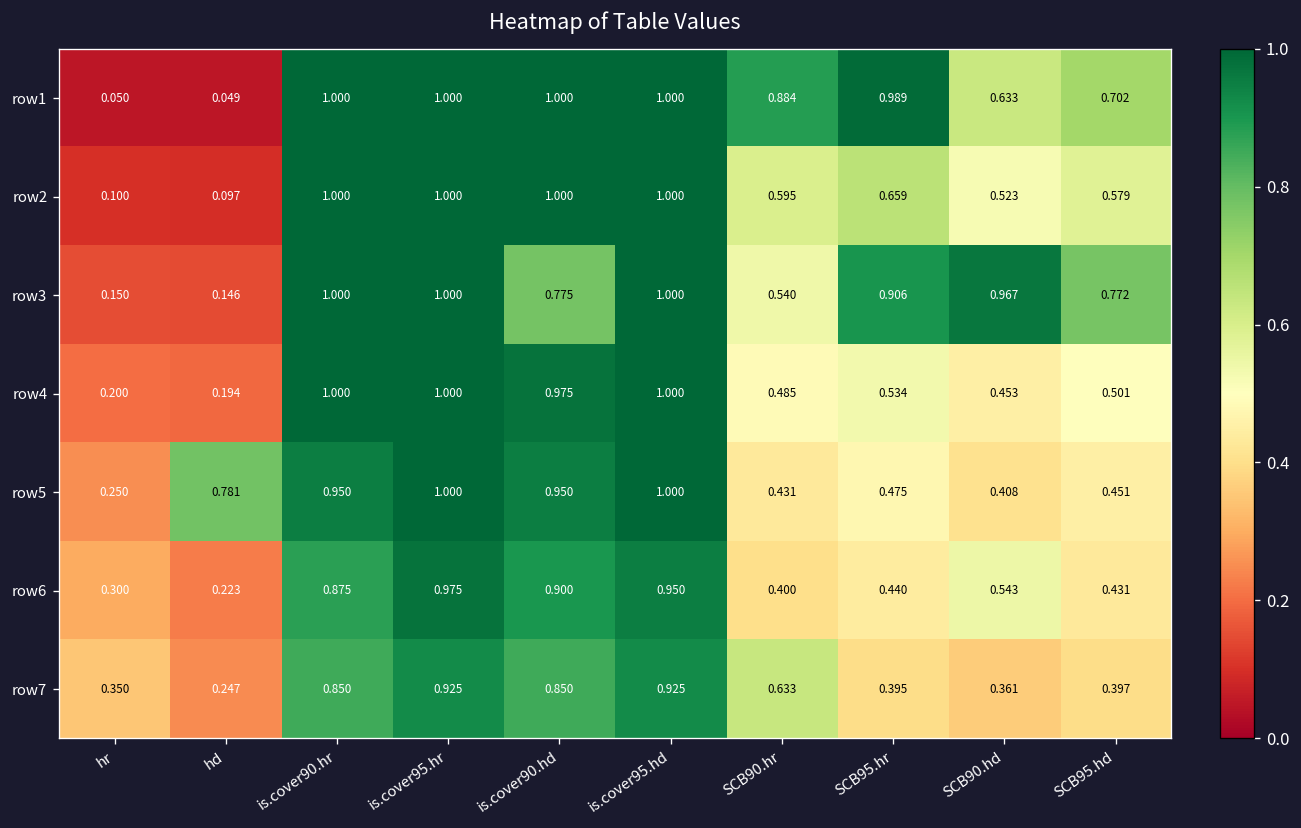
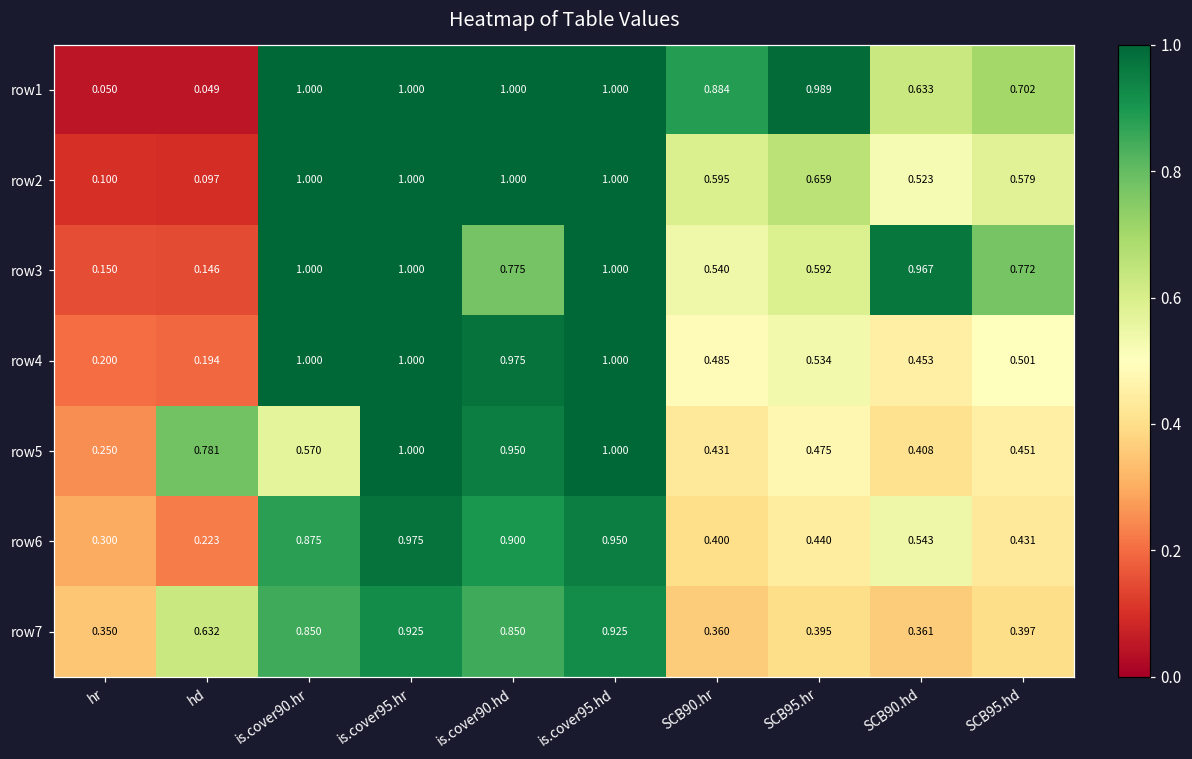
  {
    "row1": {
      "hr": 0.050,
      "hd": 0.049,
      "is.cover90.hr": 1.000,
      "is.cover95.hr": 1.000,
      "is.cover90.hd": 1.000,
      "is.cover95.hd": 1.000,
      "SCB90.hr": 0.884,
      "SCB95.hr": 0.989,
      "SCB90.hd": 0.633,
      "SCB95.hd": 0.702
    },
    "row2": {
      "hr": 0.100,
      "hd": 0.097,
      "is.cover90.hr": 1.000,
      "is.cover95.hr": 1.000,
      "is.cover90.hd": 1.000,
      "is.cover95.hd": 1.000,
      "SCB90.hr": 0.595,
      "SCB95.hr": 0.659,
      "SCB90.hd": 0.523,
      "SCB95.hd": 0.579
    },
    "row3": {
      "hr": 0.150,
      "hd": 0.146,
      "is.cover90.hr": 1.000,
      "is.cover95.hr": 1.000,
      "is.cover90.hd": 0.775,
      "is.cover95.hd": 1.000,
      "SCB90.hr": 0.540,
-     "SCB95.hr": 0.906,
+     "SCB95.hr": 0.592,
      "SCB90.hd": 0.967,
      "SCB95.hd": 0.772
    },
    "row4": {
      "hr": 0.200,
      "hd": 0.194,
      "is.cover90.hr": 1.000,
      "is.cover95.hr": 1.000,
      "is.cover90.hd": 0.975,
      "is.cover95.hd": 1.000,
      "SCB90.hr": 0.485,
      "SCB95.hr": 0.534,
      "SCB90.hd": 0.453,
      "SCB95.hd": 0.501
    },
    "row5": {
      "hr": 0.250,
      "hd": 0.781,
-     "is.cover90.hr": 0.950,
+     "is.cover90.hr": 0.570,
      "is.cover95.hr": 1.000,
      "is.cover90.hd": 0.950,
      "is.cover95.hd": 1.000,
      "SCB90.hr": 0.431,
      "SCB95.hr": 0.475,
      "SCB90.hd": 0.408,
      "SCB95.hd": 0.451
    },
    "row6": {
      "hr": 0.300,
      "hd": 0.223,
      "is.cover90.hr": 0.875,
      "is.cover95.hr": 0.975,
      "is.cover90.hd": 0.900,
      "is.cover95.hd": 0.950,
      "SCB90.hr": 0.400,
      "SCB95.hr": 0.440,
      "SCB90.hd": 0.543,
      "SCB95.hd": 0.431
    },
    "row7": {
      "hr": 0.350,
-     "hd": 0.247,
+     "hd": 0.632,
      "is.cover90.hr": 0.850,
      "is.cover95.hr": 0.925,
      "is.cover90.hd": 0.850,
      "is.cover95.hd": 0.925,
-     "SCB90.hr": 0.633,
+     "SCB90.hr": 0.360,
      "SCB95.hr": 0.395,
      "SCB90.hd": 0.361,
      "SCB95.hd": 0.397
    }
  }
